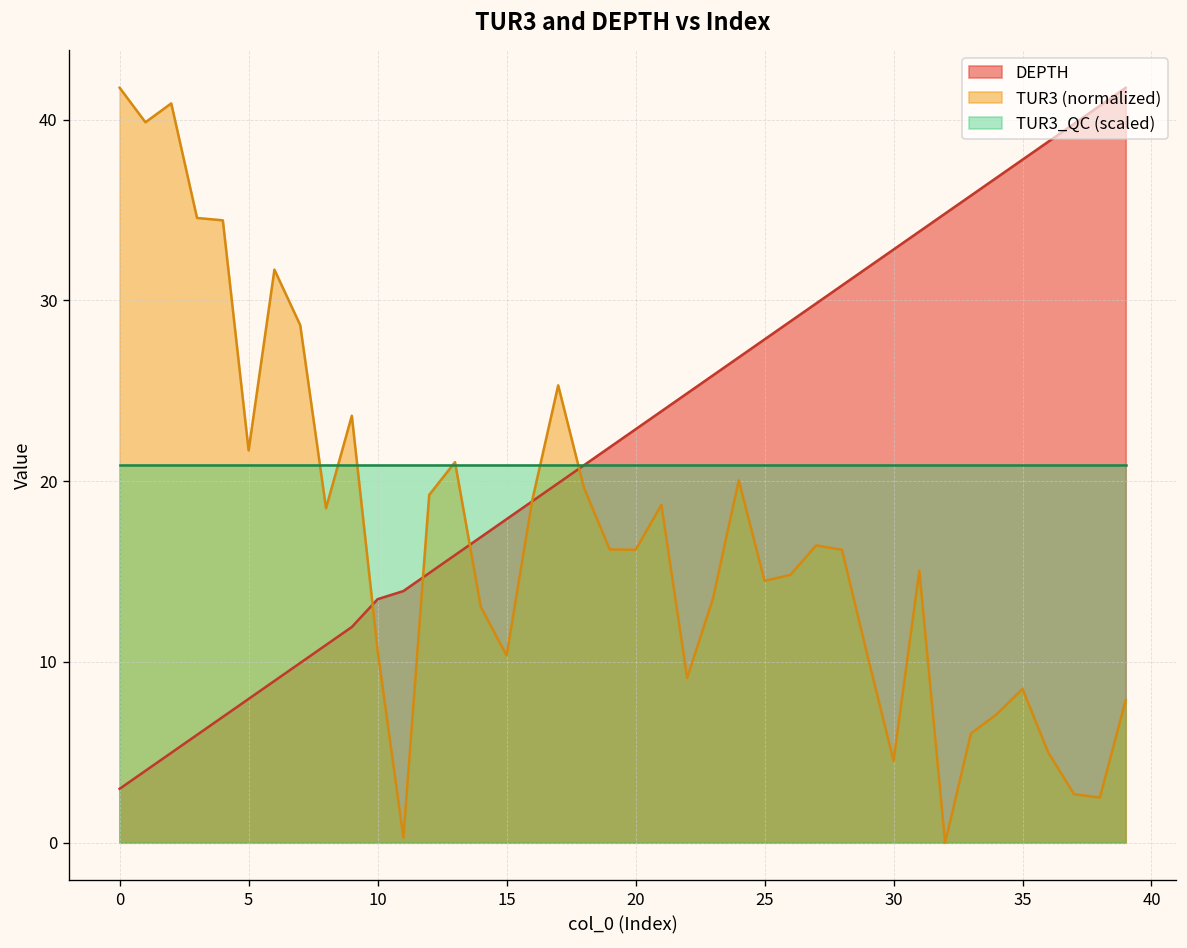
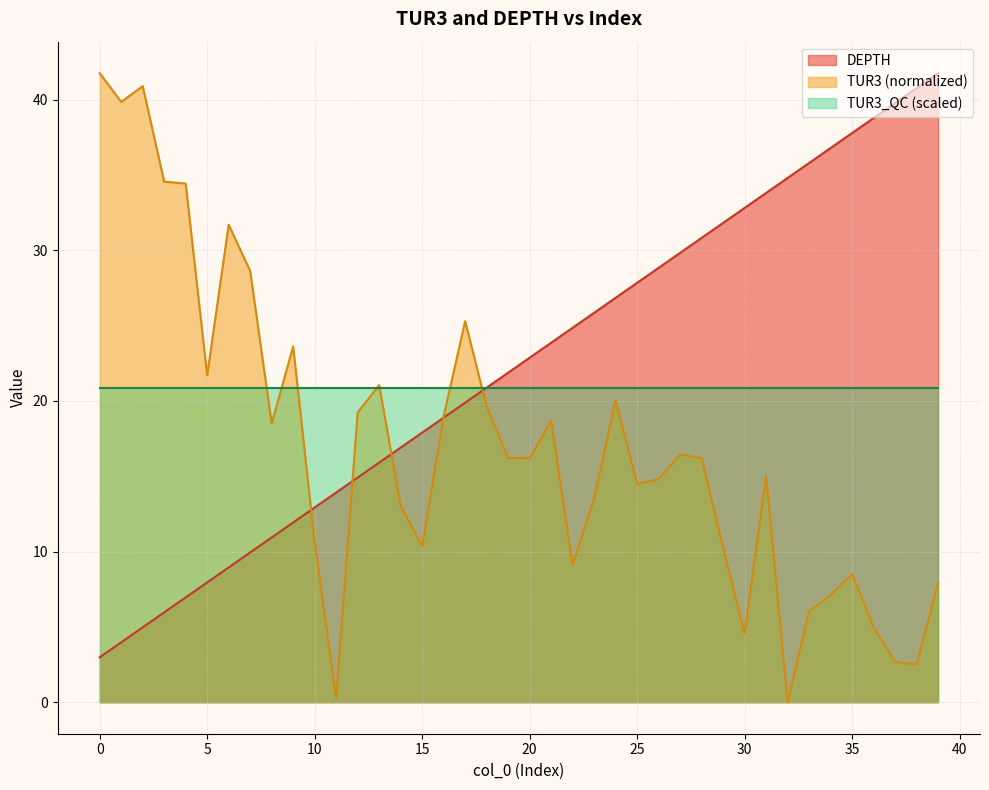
  {
    "DEPTH": {
      "0": 3.0,
      "5": 8.0,
-     "10": 13.5,
+     "10": 12.9,
      "15": 17.9,
      "20": 22.9,
      "25": 27.8,
      "30": 32.8,
      "35": 37.8
    },
    "TUR3 (normalized)": {
      "0": 41.8,
      "5": 21.7,
      "10": 10.6,
      "15": 10.4,
      "20": 16.2,
      "25": 14.5,
      "30": 4.5,
      "35": 8.5
    },
    "TUR3_QC (scaled)": {
      "0": 20.9,
      "5": 20.9,
      "10": 20.9,
      "15": 20.9,
      "20": 20.9,
      "25": 20.9,
      "30": 20.9,
      "35": 20.9
    }
  }
